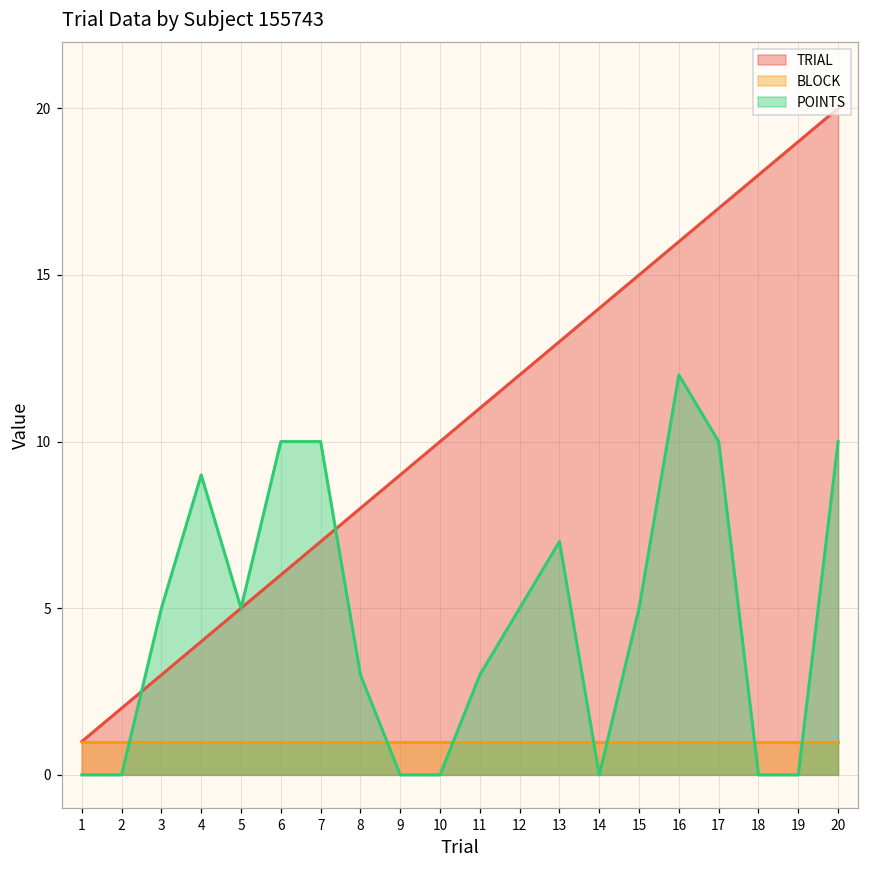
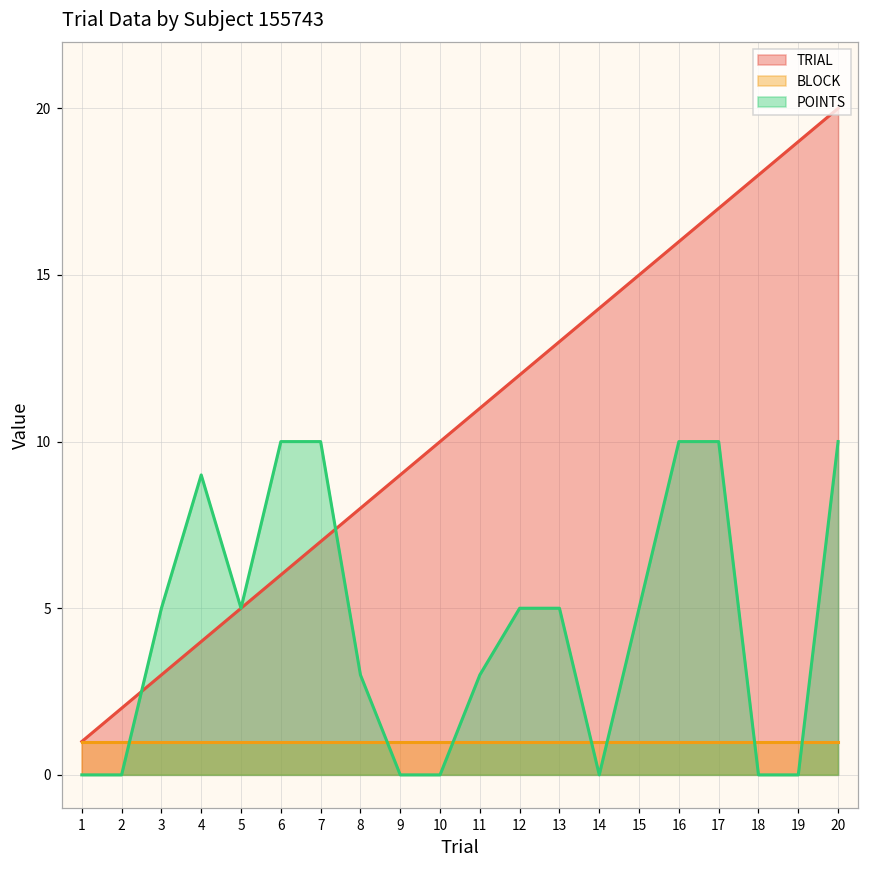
  {
    "POINTS": {
      "1": 0,
      "2": 0,
      "3": 5,
      "4": 9,
      "6": 10,
      "7": 10,
      "8": 3,
      "9": 0,
      "10": 0,
      "11": 3,
      "12": 5,
-     "13": 7,
+     "13": 5,
      "14": 0,
      "15": 5,
-     "16": 12,
+     "16": 10,
      "17": 10,
      "18": 0,
      "19": 0,
      "20": 10
    }
  }
